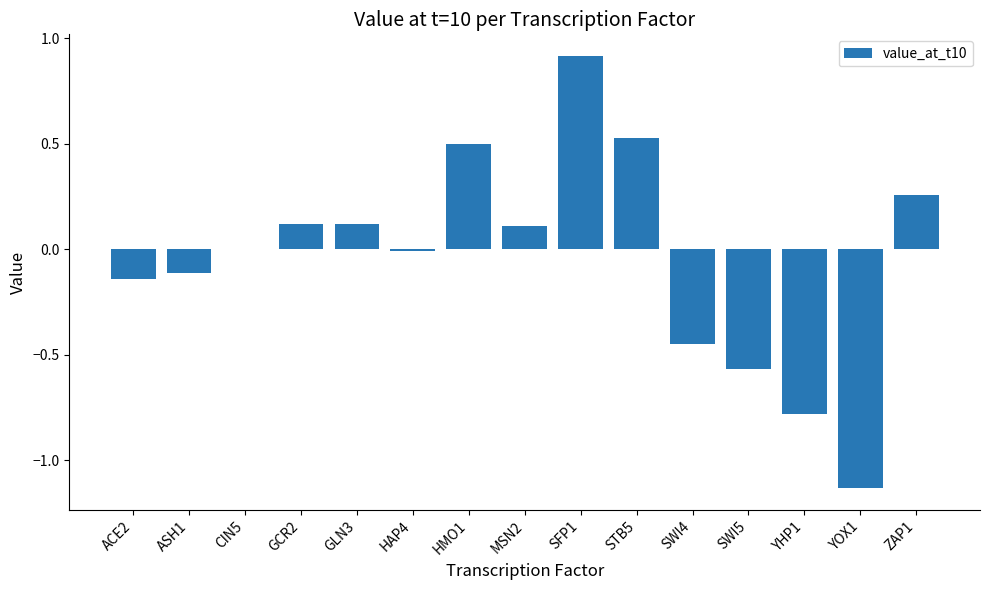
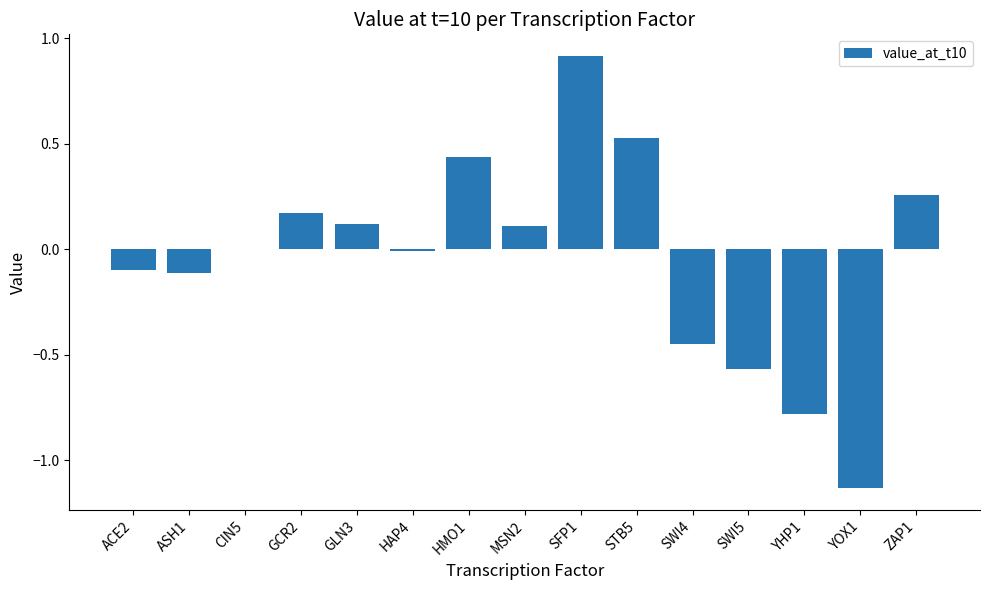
  {
-   "ACE2": -0.14,
+   "ACE2": -0.10,
    "ASH1": -0.11,
    "CIN5": 0.00,
-   "GCR2": 0.12,
+   "GCR2": 0.17,
    "GLN3": 0.12,
-   "HMO1": 0.50,
+   "HMO1": 0.44,
    "MSN2": 0.11,
    "SFP1": 0.92,
    "STB5": 0.53,
    "SWI4": -0.45,
    "SWI5": -0.57,
    "YHP1": -0.78,
    "YOX1": -1.13,
    "ZAP1": 0.26
  }
